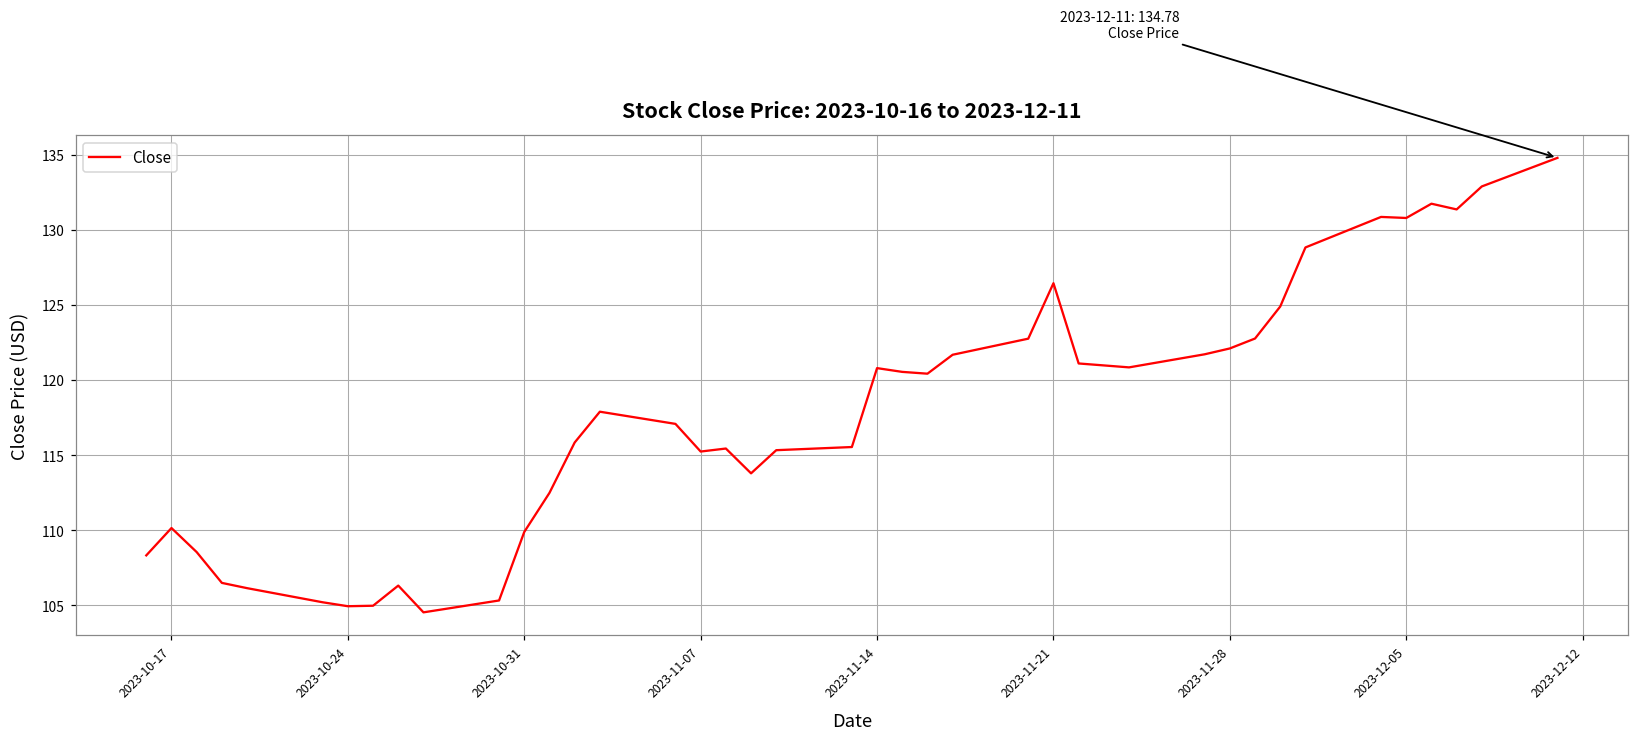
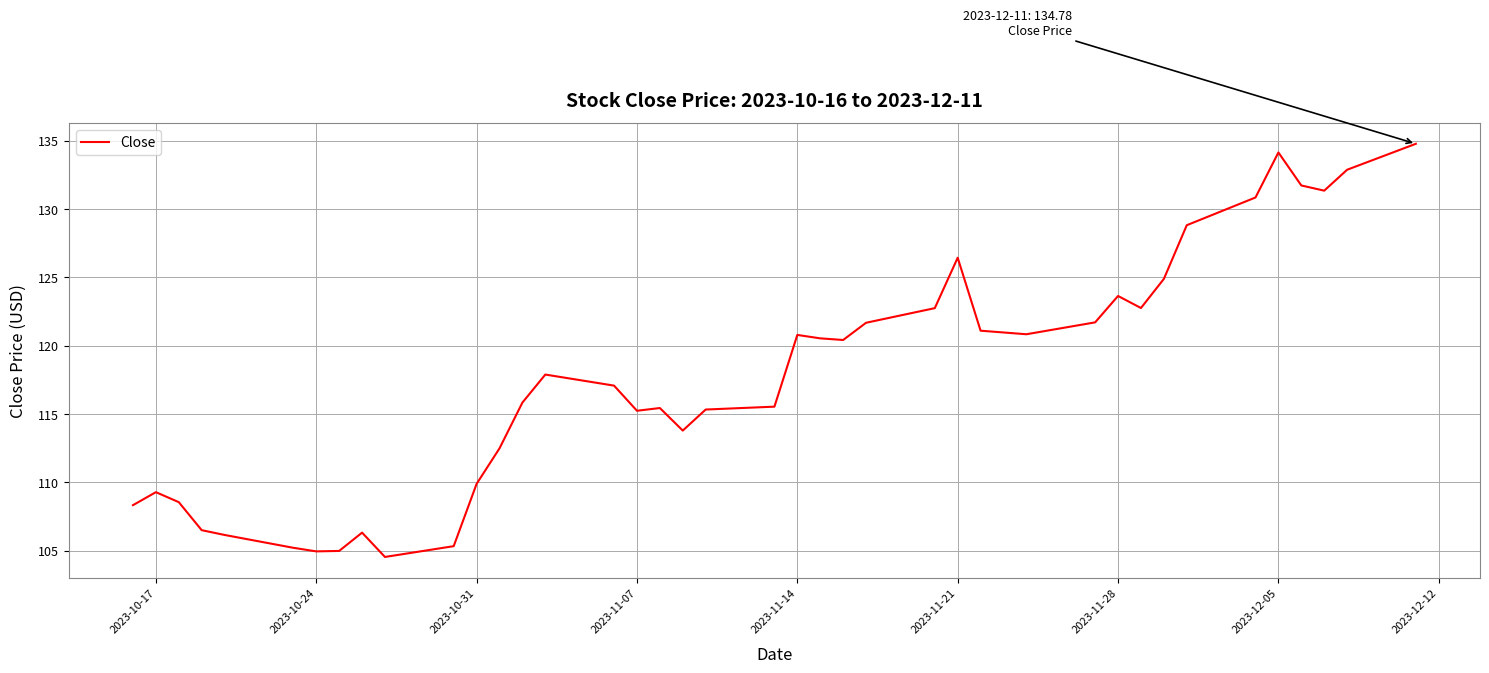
  {
-   "2023-10-17": 110.2,
+   "2023-10-17": 109.3,
    "2023-10-24": 104.9,
    "2023-10-31": 109.9,
    "2023-11-07": 115.2,
    "2023-11-14": 120.8,
    "2023-11-21": 126.4,
-   "2023-11-28": 122.1,
-   "2023-12-05": 130.8
+   "2023-11-28": 123.6,
+   "2023-12-05": 134.1
  }
